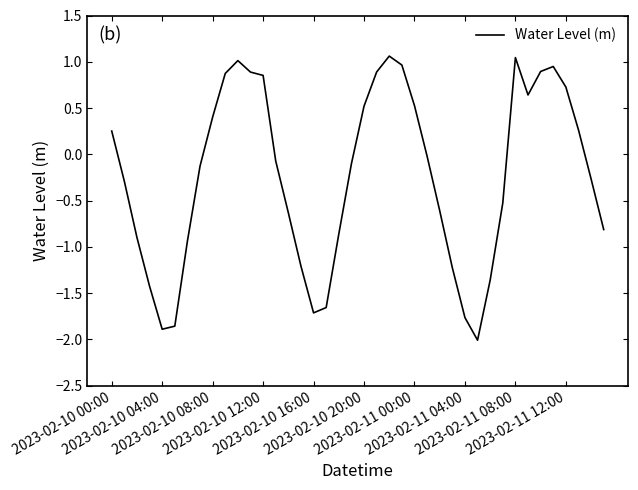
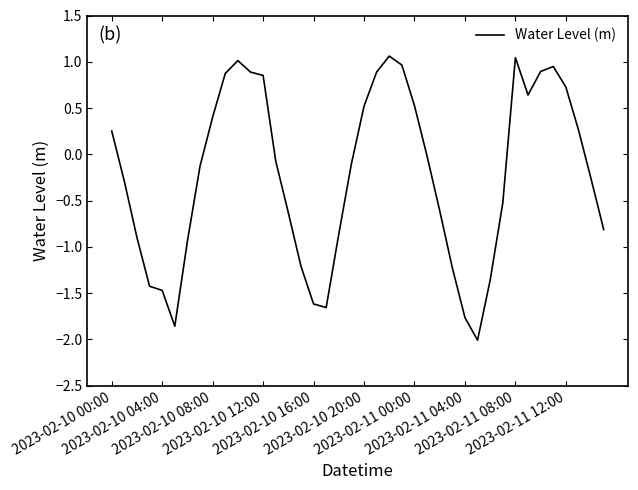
  {
    "2023-02-10 00:00": 0.3,
-   "2023-02-10 04:00": -1.9,
+   "2023-02-10 04:00": -1.5,
    "2023-02-10 08:00": 0.4,
    "2023-02-10 12:00": 0.9,
-   "2023-02-10 16:00": -1.7,
+   "2023-02-10 16:00": -1.6,
    "2023-02-10 20:00": 0.5,
    "2023-02-11 00:00": 0.5,
    "2023-02-11 04:00": -1.8,
    "2023-02-11 08:00": 1.0,
    "2023-02-11 12:00": 0.7
  }
